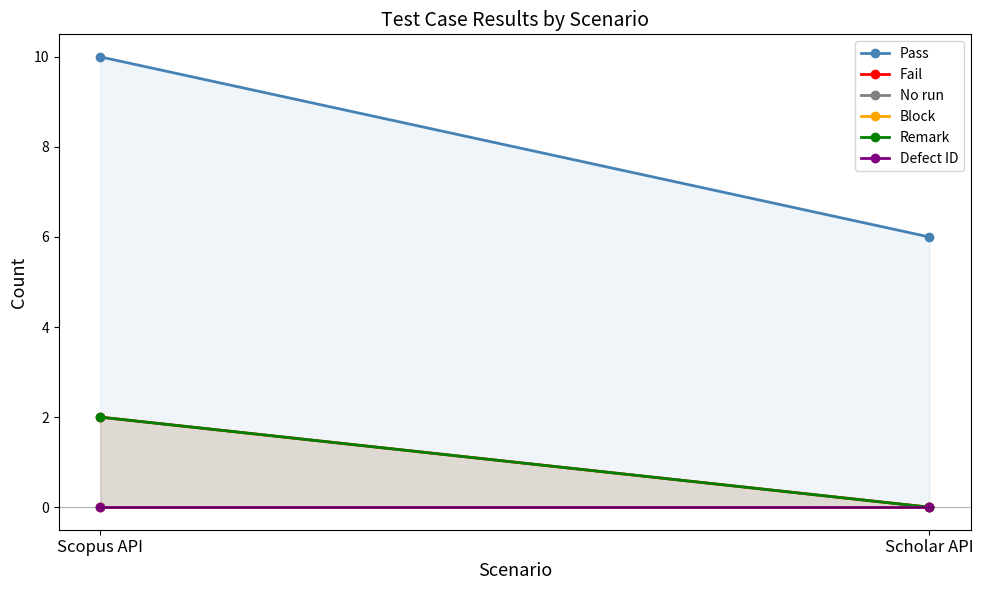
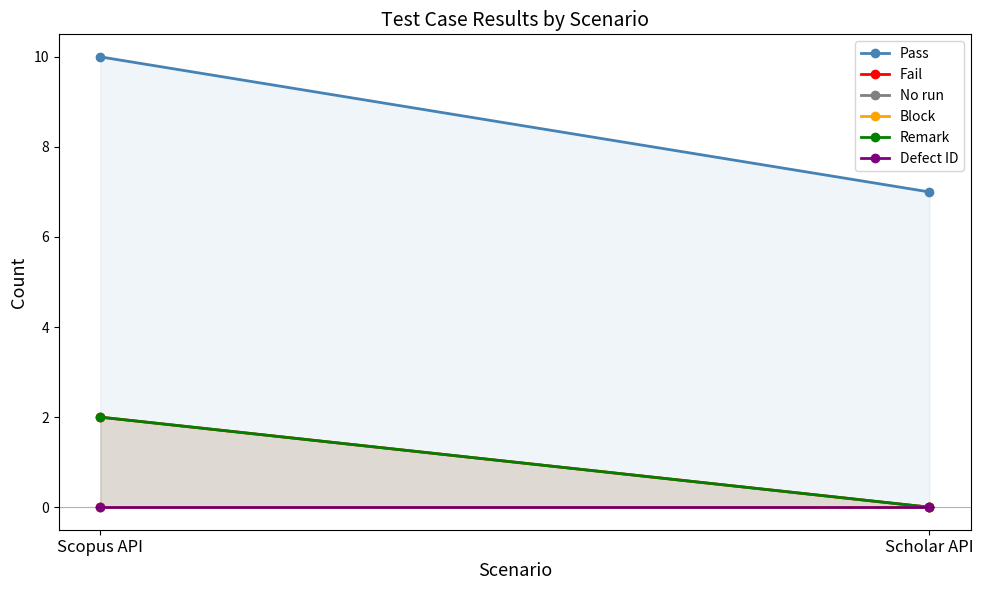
  {
    "Pass": {
      "Scopus API": 10,
-     "Scholar API": 6
+     "Scholar API": 7
    },
    "Remark": {
      "Scopus API": 2
    },
    "Defect ID": {
      "Scopus API": 0
    }
  }
